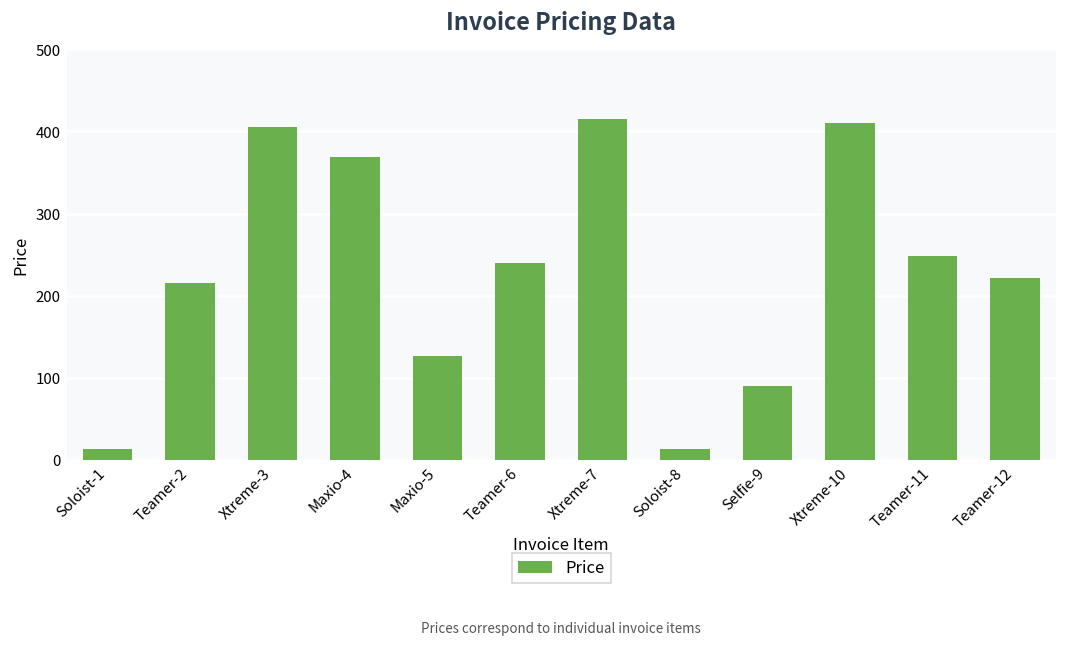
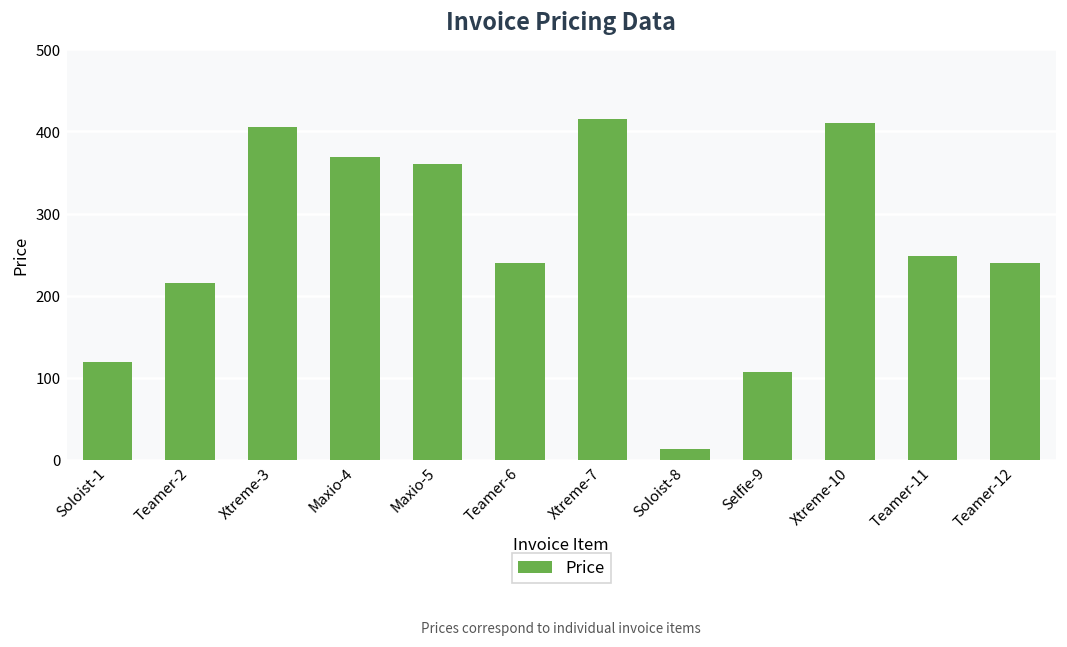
  {
-   "Soloist-1": 10,
+   "Soloist-1": 120,
    "Teamer-2": 220,
    "Xtreme-3": 410,
    "Maxio-4": 370,
-   "Maxio-5": 130,
+   "Maxio-5": 360,
    "Teamer-6": 240,
    "Xtreme-7": 420,
    "Soloist-8": 10,
-   "Selfie-9": 90,
+   "Selfie-9": 110,
    "Xtreme-10": 410,
    "Teamer-11": 250,
-   "Teamer-12": 220
+   "Teamer-12": 240
  }
